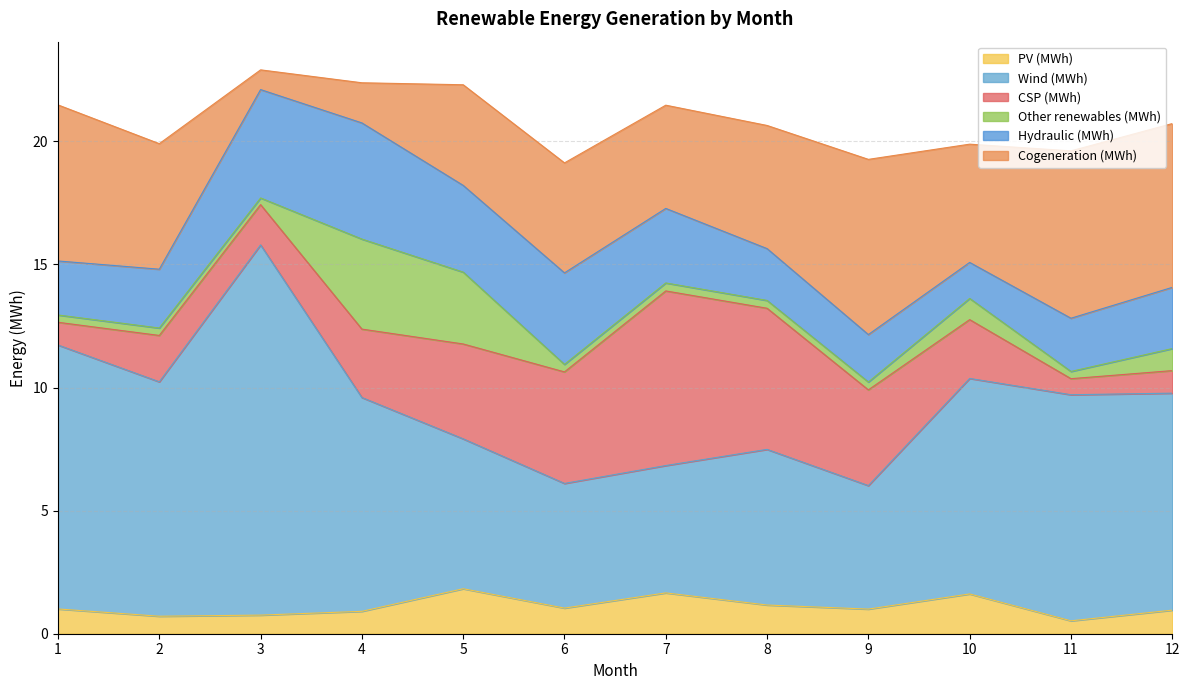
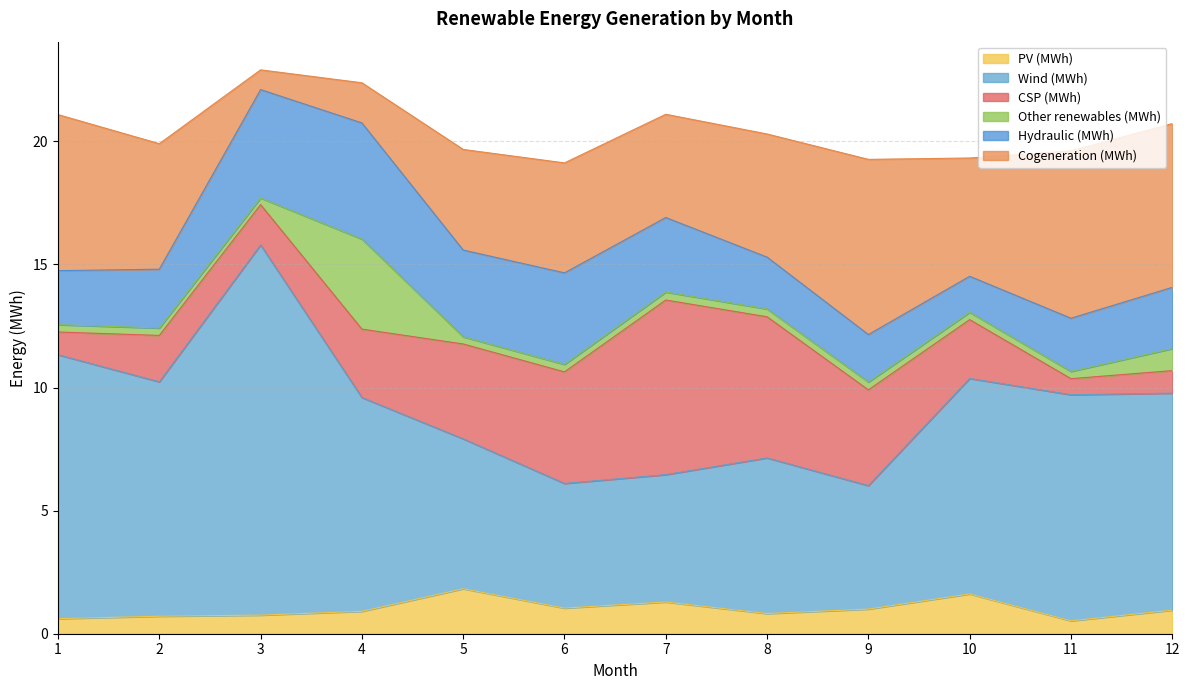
  {
    "PV (MWh)": {
-     "1": 1.0,
+     "1": 0.6,
      "2": 0.7,
      "3": 0.8,
      "4": 0.9,
      "5": 1.8,
      "6": 1.0,
-     "7": 1.7,
-     "8": 1.2,
+     "7": 1.3,
+     "8": 0.8,
      "9": 1.0,
      "10": 1.6,
      "11": 0.5,
      "12": 1.0
    },
    "Other renewables (MWh)": {
      "1": 0.3,
      "2": 0.3,
      "3": 0.3,
      "4": 3.7,
-     "5": 2.9,
+     "5": 0.3,
      "6": 0.3,
      "7": 0.3,
      "8": 0.3,
      "9": 0.3,
-     "10": 0.9,
+     "10": 0.3,
      "11": 0.3,
      "12": 0.9
    }
  }
